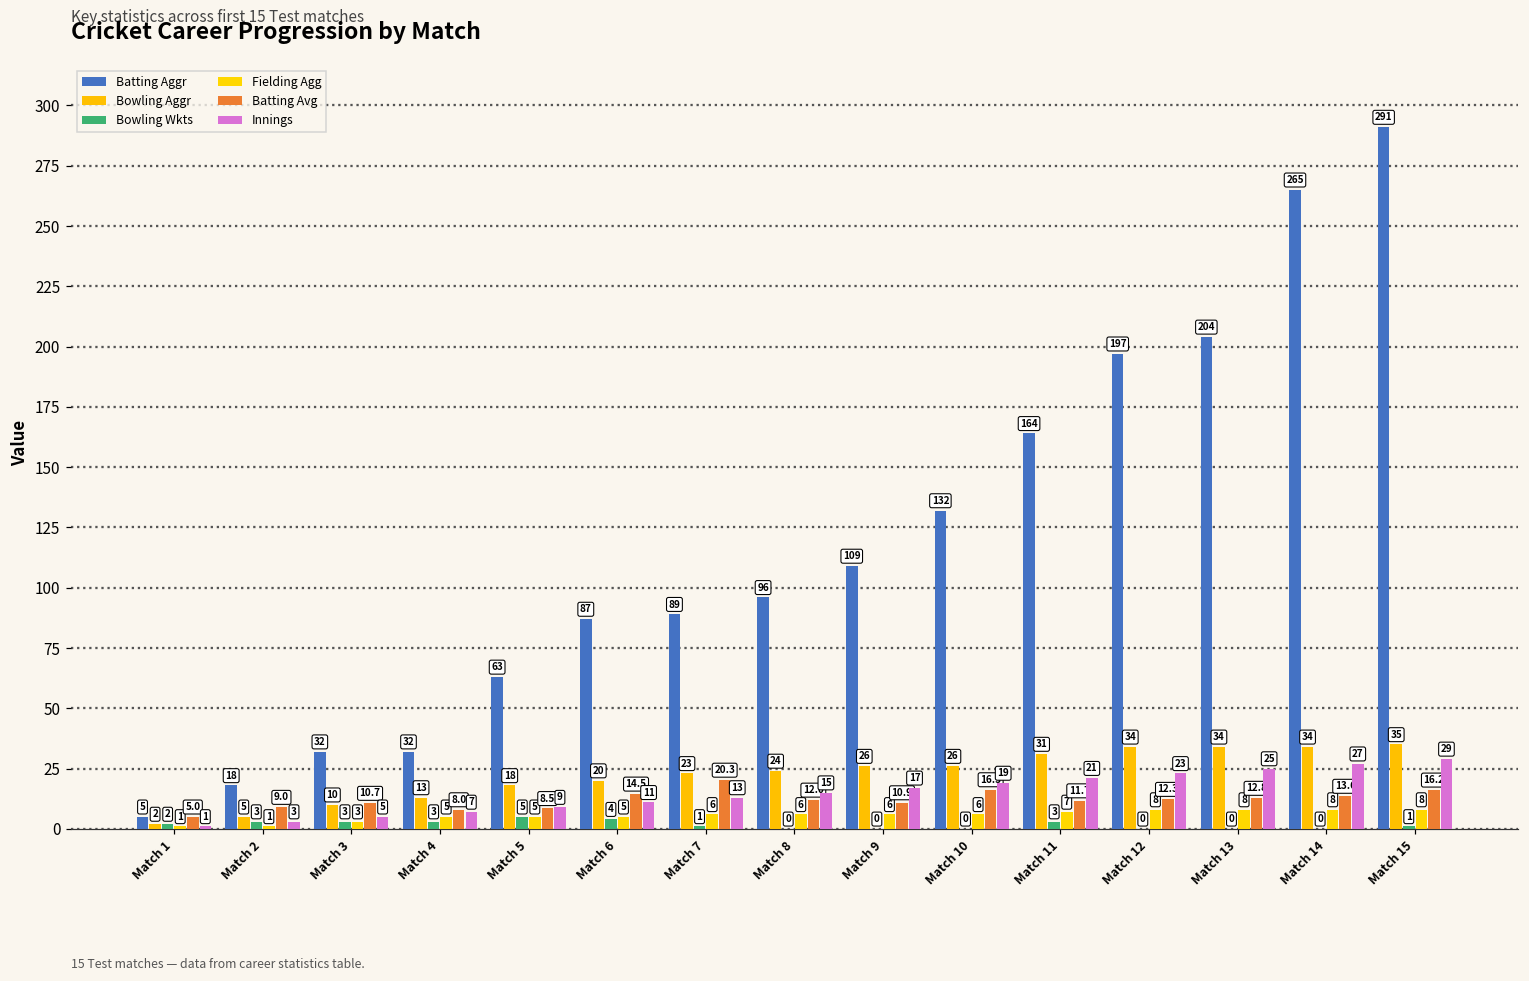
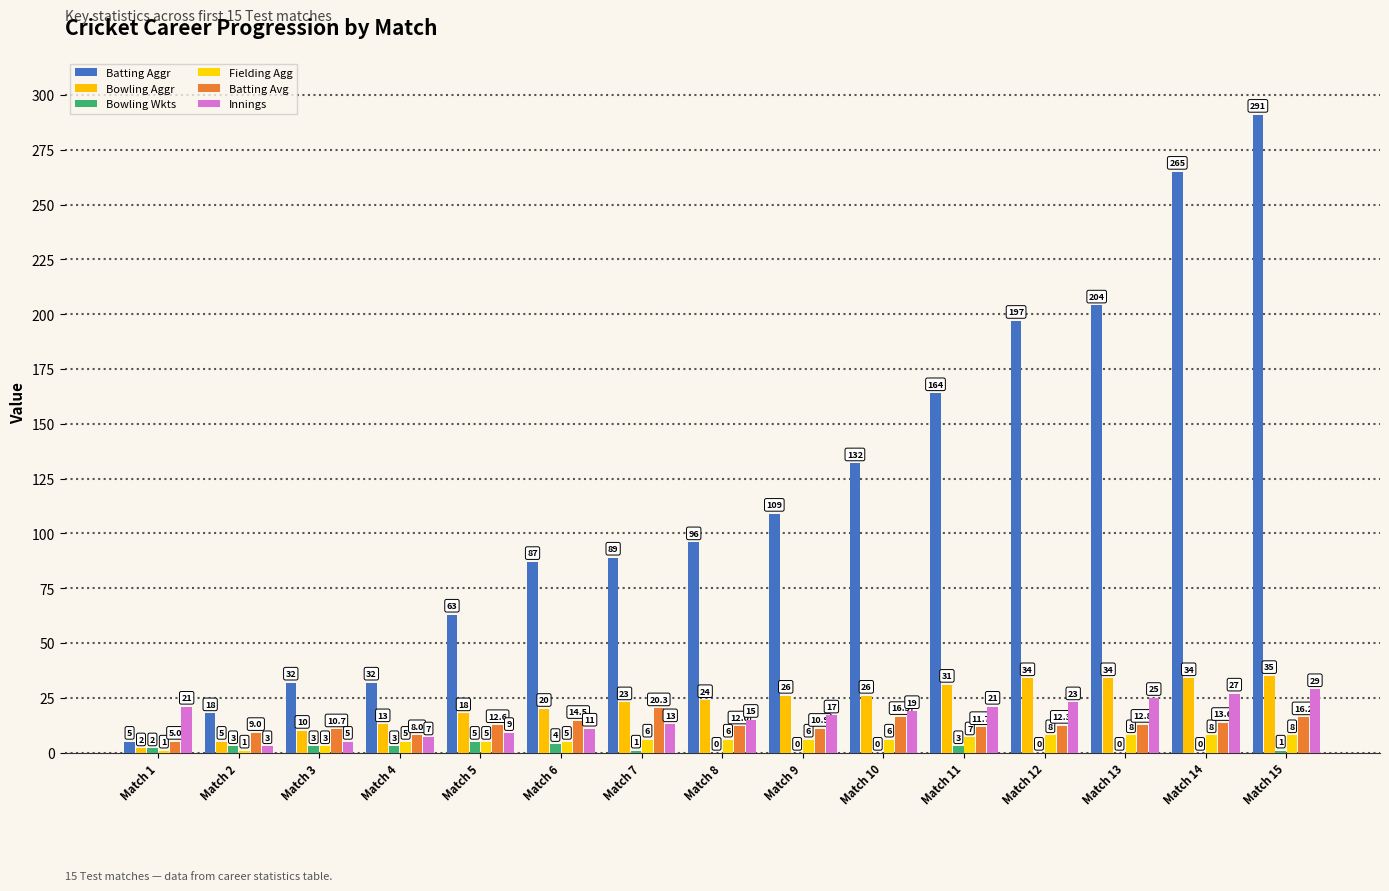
  {
    "Batting Avg": {
-     "Match 5": 8.5
+     "Match 5": 12.6
    },
    "Innings": {
-     "Match 1": 1
+     "Match 1": 21
    }
  }
